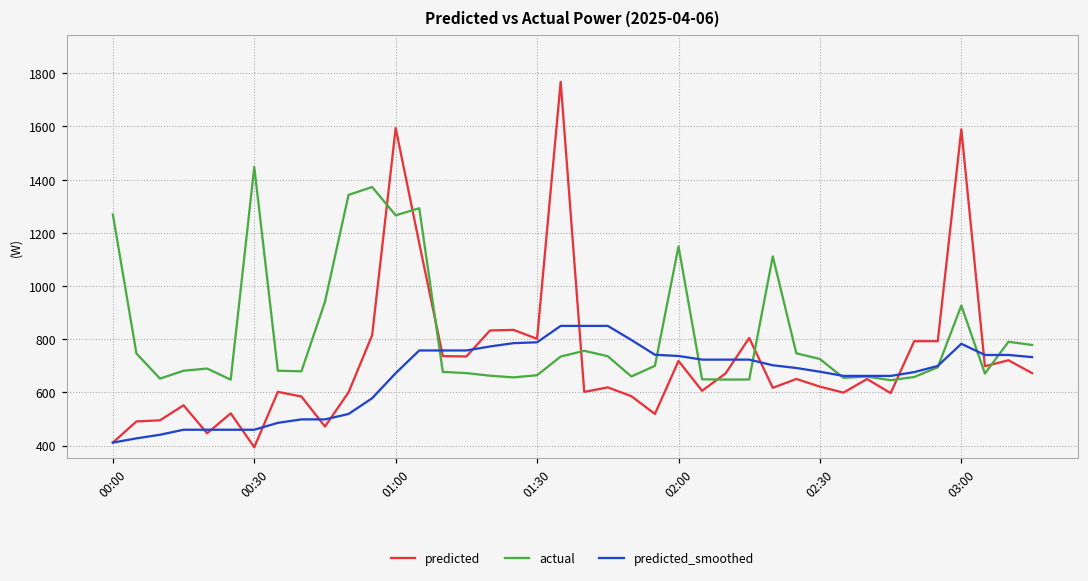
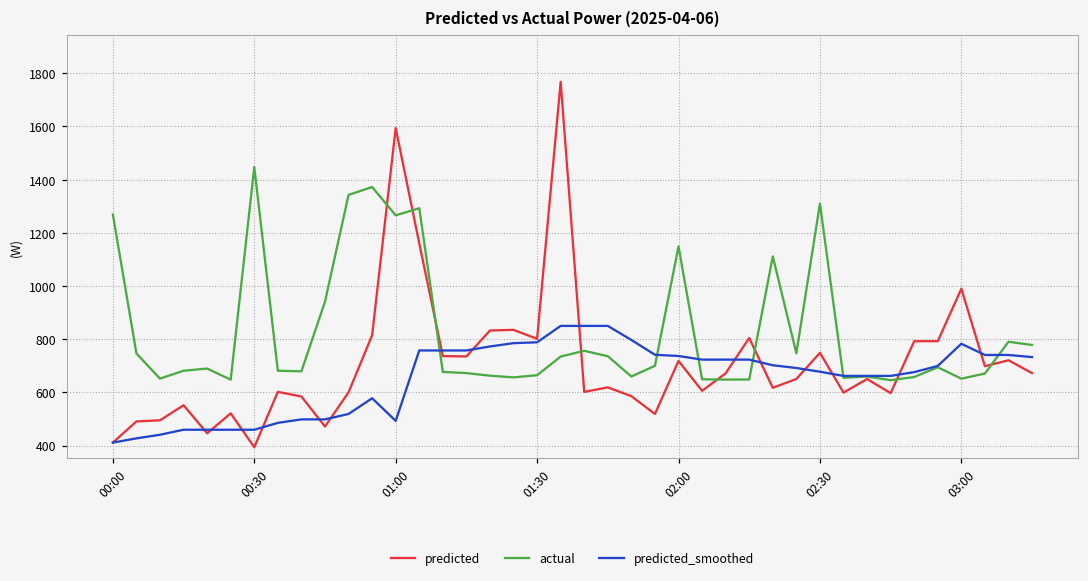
  {
    "predicted": {
      "00:30": 390,
      "01:00": 1590,
      "01:30": 800,
      "02:00": 720,
-     "02:30": 620,
-     "03:00": 1590
+     "02:30": 750,
+     "03:00": 990
    },
    "actual": {
      "00:00": 1270,
      "00:30": 1450,
      "01:00": 1270,
      "01:30": 660,
      "02:00": 1150,
-     "02:30": 730,
-     "03:00": 930
+     "02:30": 1310,
+     "03:00": 650
    },
    "predicted_smoothed": {
      "00:30": 460,
-     "01:00": 670,
+     "01:00": 490,
      "01:30": 790,
      "02:00": 740,
      "02:30": 680,
      "03:00": 780
    }
  }
